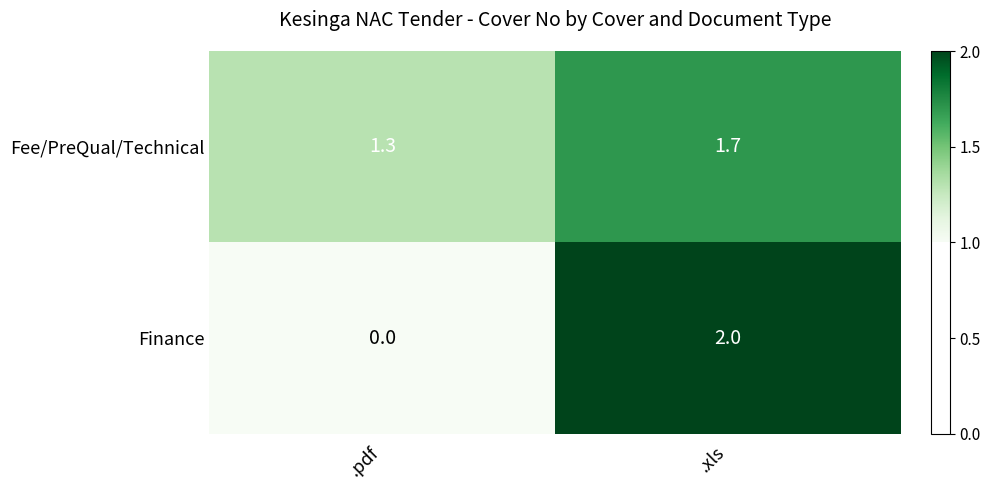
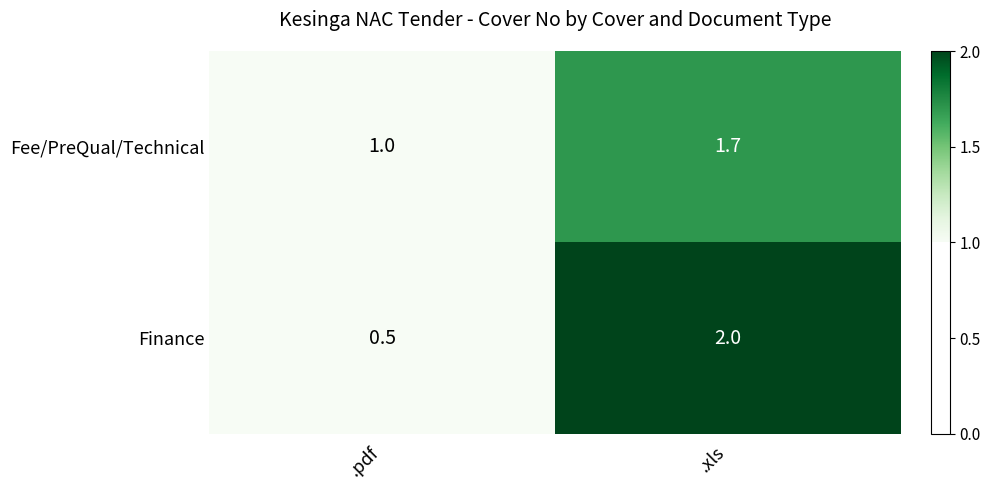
  {
    "Fee/PreQual/Technical": {
-     ".pdf": 1.3,
+     ".pdf": 1.0,
      ".xls": 1.7
    },
    "Finance": {
-     ".pdf": 0.0,
+     ".pdf": 0.5,
      ".xls": 2.0
    }
  }
